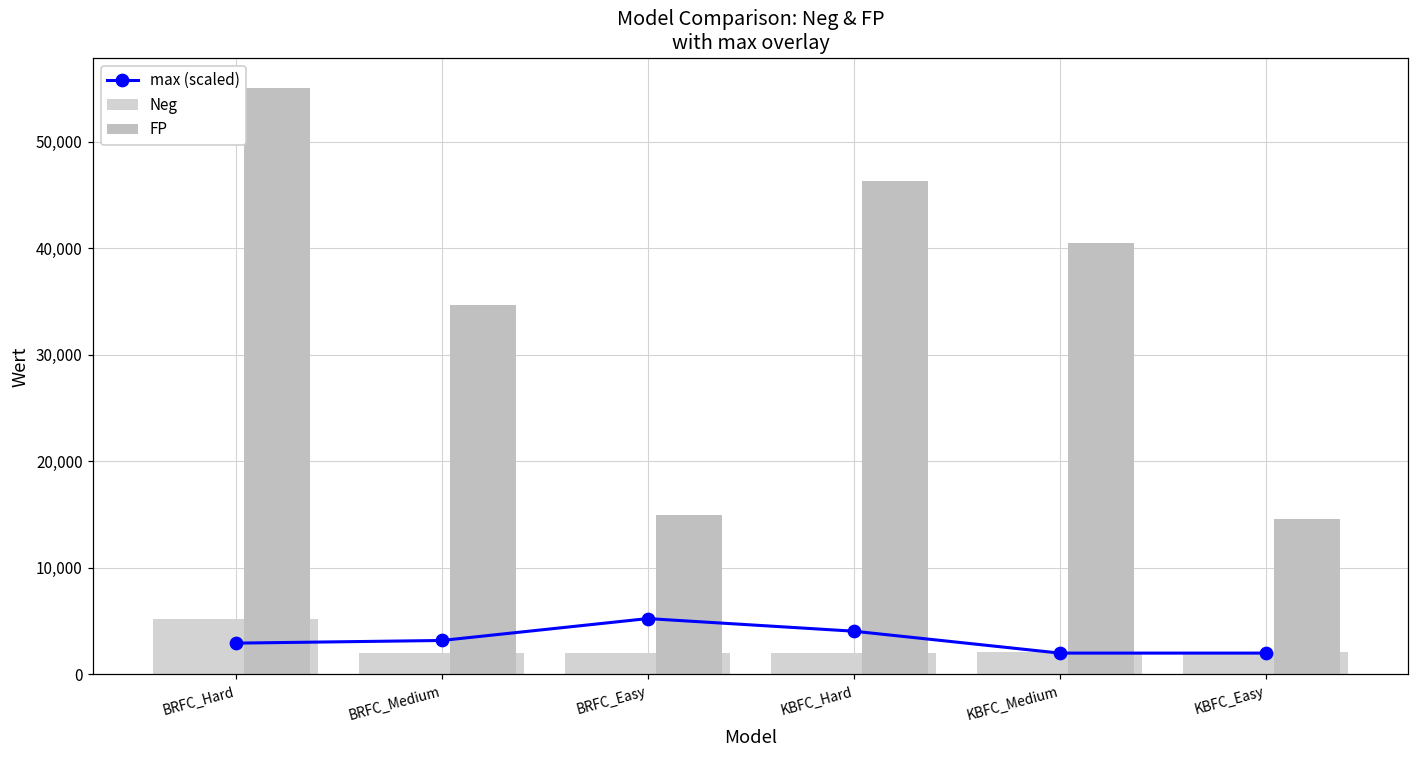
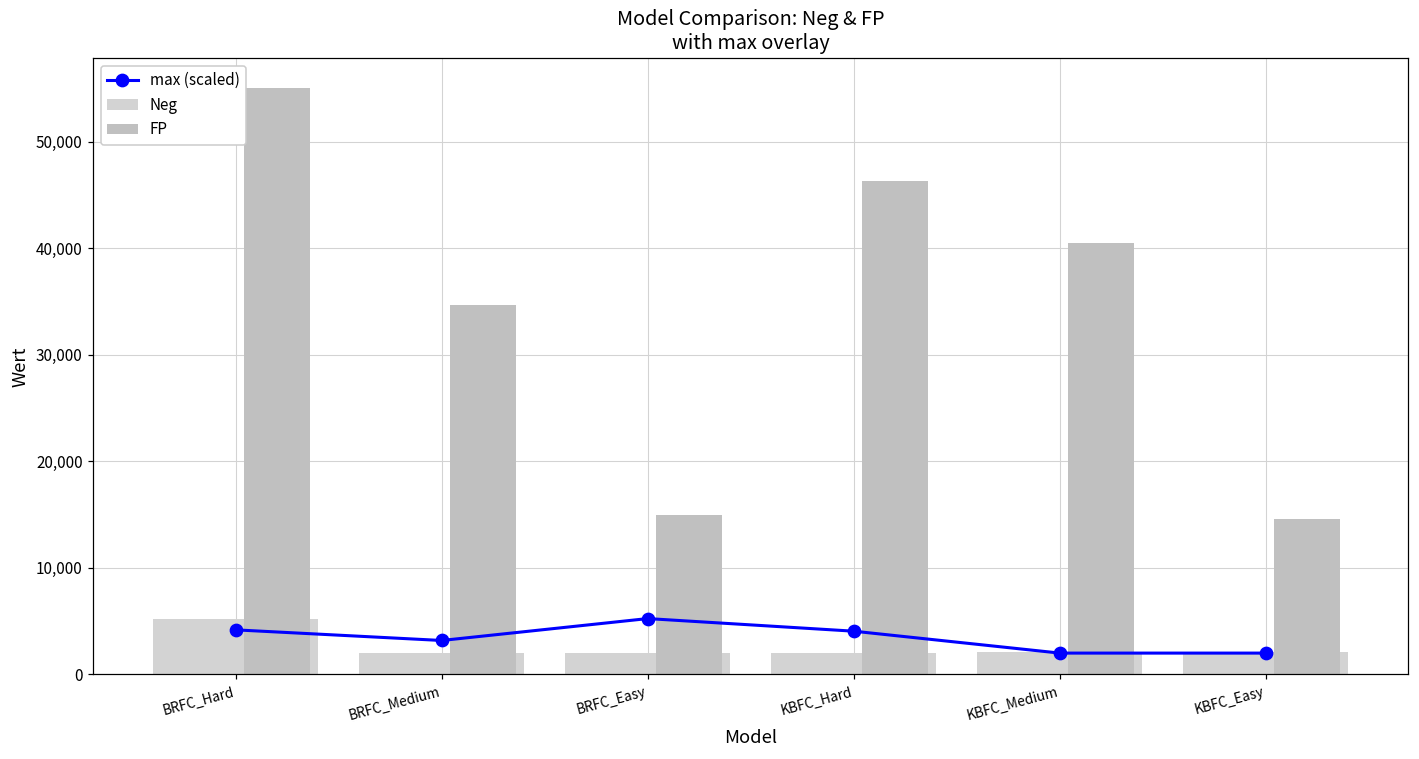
  {
    "max (scaled)": {
-     "BRFC_Hard": "3,000",
+     "BRFC_Hard": "4,000",
      "BRFC_Medium": "3,000",
      "BRFC_Easy": "5,000",
      "KBFC_Hard": "4,000",
      "KBFC_Medium": "2,000",
      "KBFC_Easy": "2,000"
    }
  }
